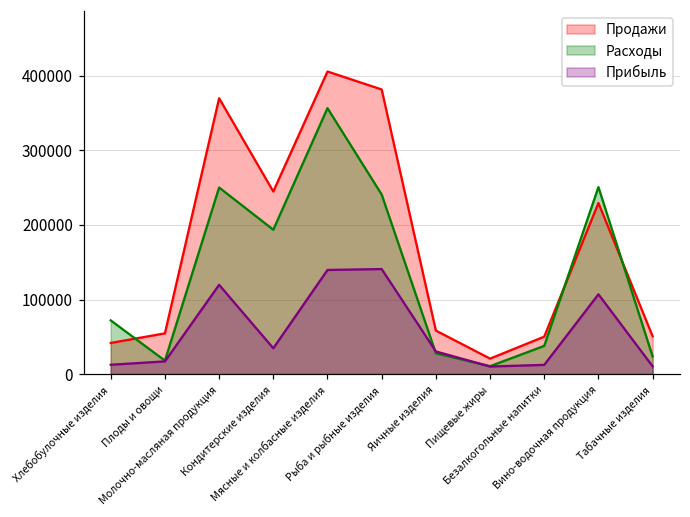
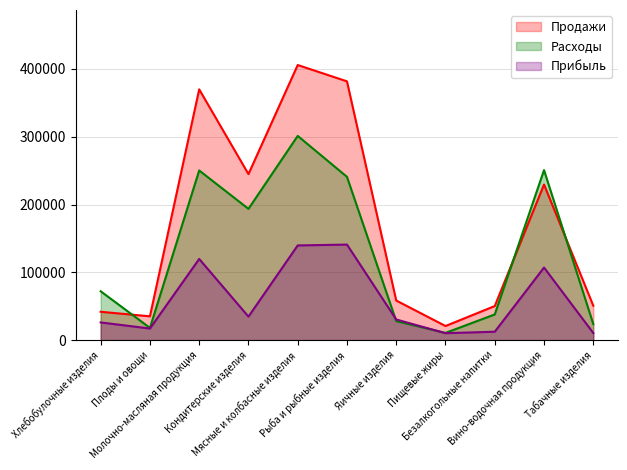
  {
    "Продажи": {
      "Хлебобулочные изделия": 40000,
-     "Плоды и овощи": 50000,
+     "Плоды и овощи": 40000,
      "Молочно-масляная продукция": 370000,
      "Кондитерские изделия": 240000,
      "Мясные и колбасные изделия": 410000,
      "Рыба и рыбные изделия": 380000,
      "Яичные изделия": 60000,
      "Пищевые жиры": 20000,
      "Безалкогольные напитки": 50000,
      "Вино-водочная продукция": 230000,
      "Табачные изделия": 50000
    },
    "Расходы": {
      "Хлебобулочные изделия": 70000,
      "Молочно-масляная продукция": 250000,
      "Кондитерские изделия": 190000,
-     "Мясные и колбасные изделия": 360000,
+     "Мясные и колбасные изделия": 300000,
      "Рыба и рыбные изделия": 240000,
      "Безалкогольные напитки": 40000,
      "Вино-водочная продукция": 250000,
      "Табачные изделия": 20000
    },
    "Прибыль": {
-     "Хлебобулочные изделия": 10000,
+     "Хлебобулочные изделия": 30000,
      "Молочно-масляная продукция": 120000,
      "Кондитерские изделия": 30000,
      "Мясные и колбасные изделия": 140000,
      "Рыба и рыбные изделия": 140000,
      "Безалкогольные напитки": 10000,
      "Вино-водочная продукция": 110000,
      "Табачные изделия": 10000
    }
  }
